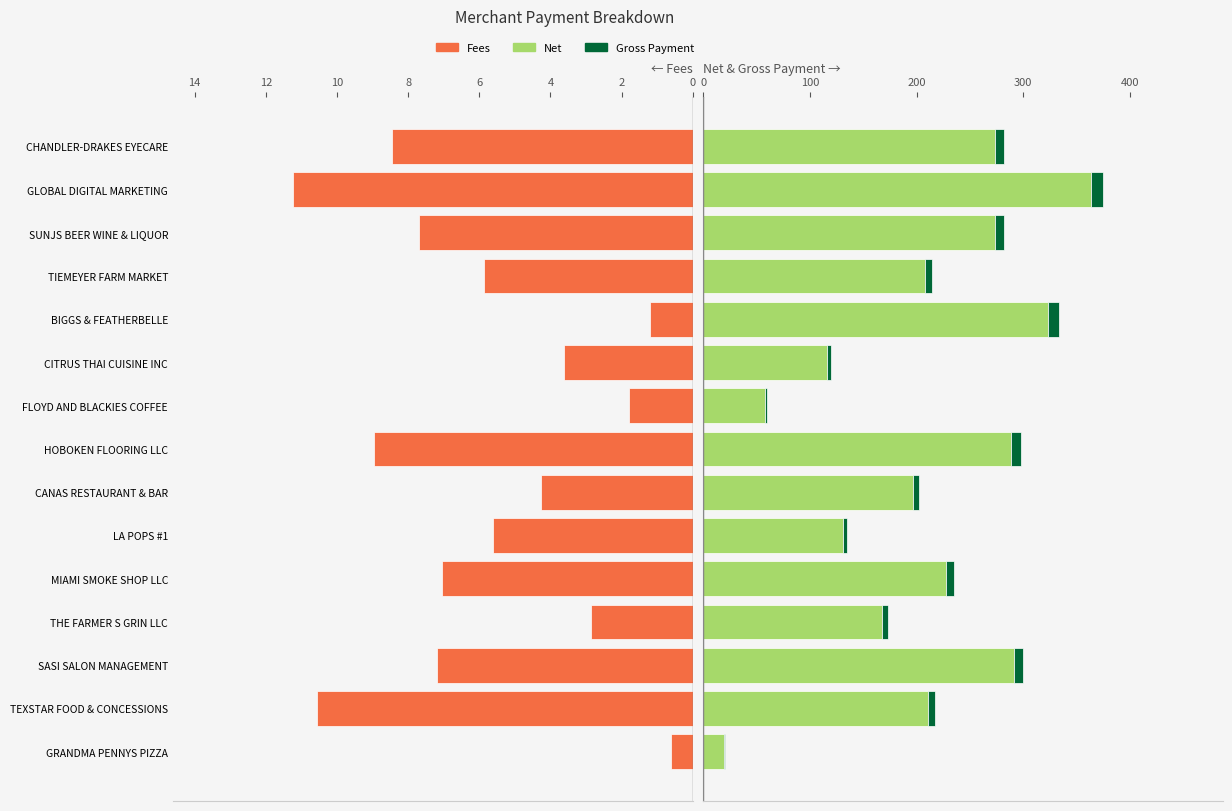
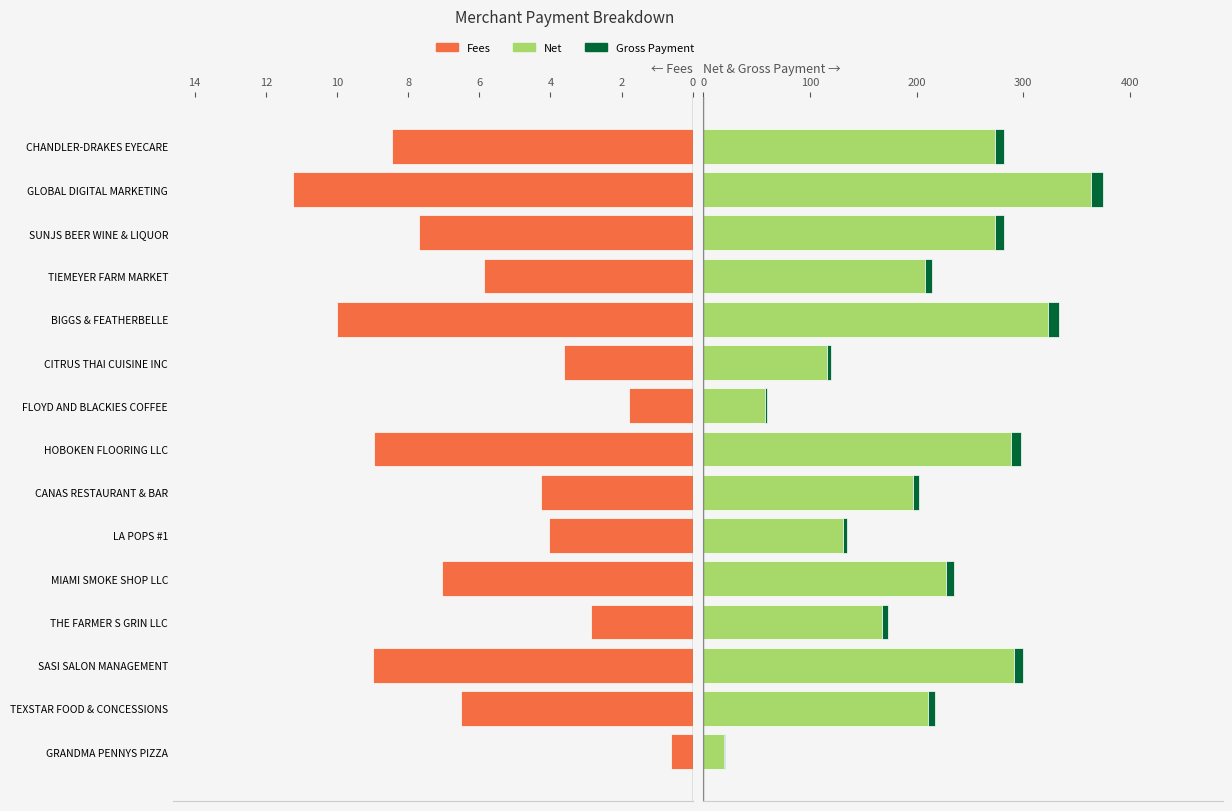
  {
    "← Fees": {
      "CHANDLER-DRAKES EYECARE": 8.5,
      "GLOBAL DIGITAL MARKETING": 11.2,
      "SUNJS BEER WINE & LIQUOR": 7.7,
      "TIEMEYER FARM MARKET": 5.9,
-     "BIGGS & FEATHERBELLE": 1.2,
+     "BIGGS & FEATHERBELLE": 10.0,
      "CITRUS THAI CUISINE INC": 3.6,
      "FLOYD AND BLACKIES COFFEE": 1.8,
      "HOBOKEN FLOORING LLC": 9.0,
      "CANAS RESTAURANT & BAR": 4.3,
-     "LA POPS #1": 5.6,
+     "LA POPS #1": 4.1,
      "MIAMI SMOKE SHOP LLC": 7.1,
      "THE FARMER S GRIN LLC": 2.9,
-     "SASI SALON MANAGEMENT": 7.2,
-     "TEXSTAR FOOD & CONCESSIONS": 10.6,
+     "SASI SALON MANAGEMENT": 9.0,
+     "TEXSTAR FOOD & CONCESSIONS": 6.5,
      "GRANDMA PENNYS PIZZA": 0.6
    }
  }
